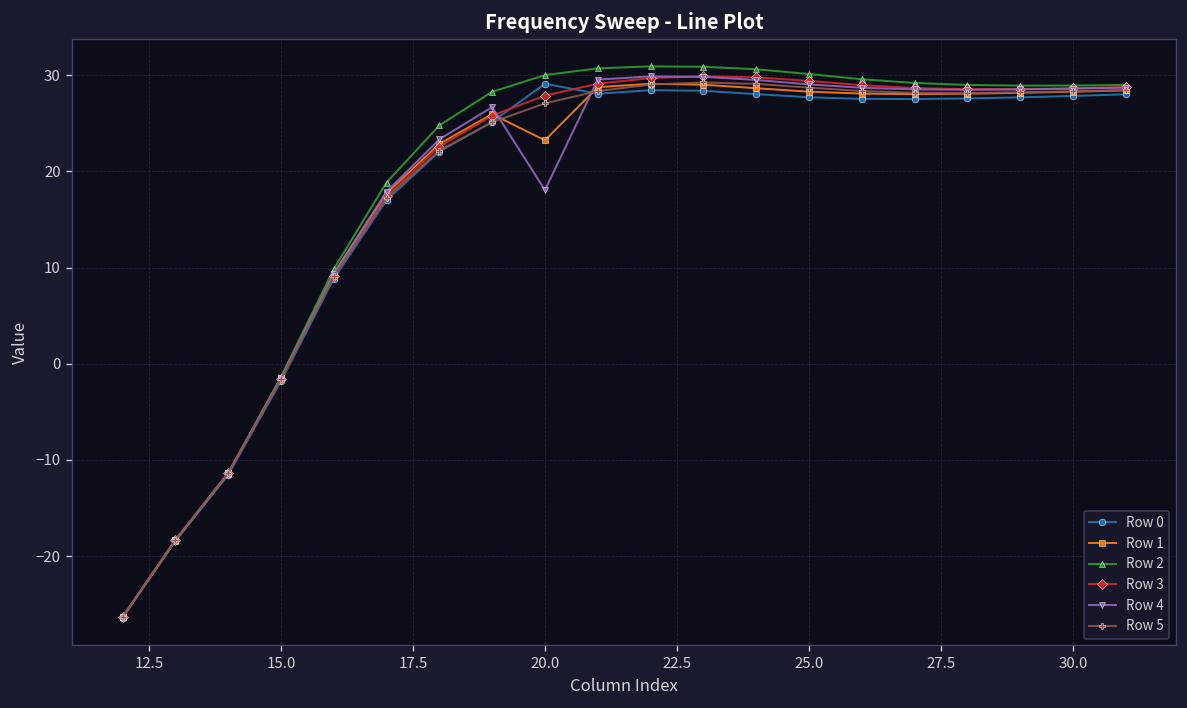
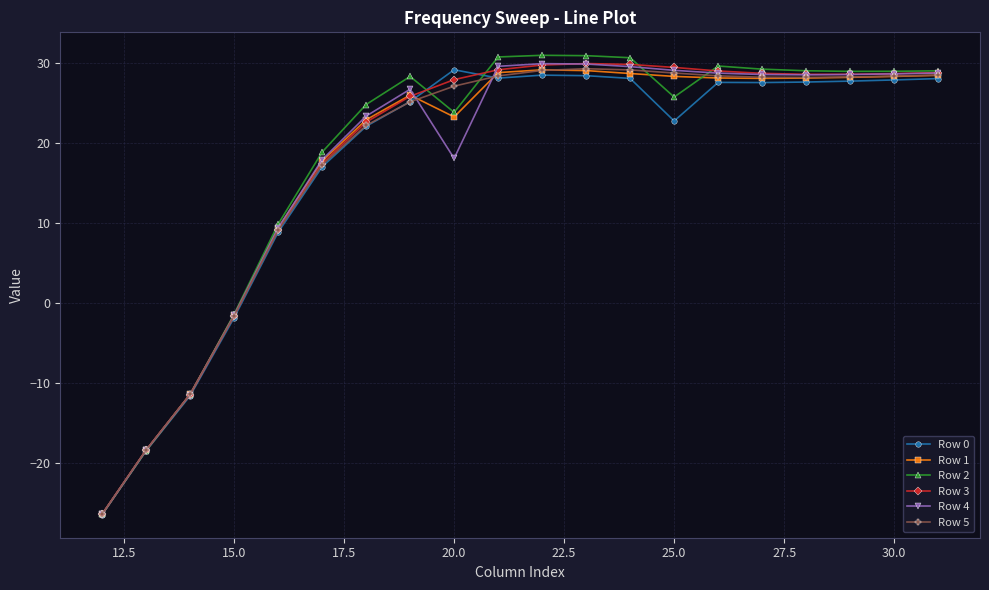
  {
    "Row 0": {
      "20.0": 29,
-     "25.0": 28,
+     "25.0": 23,
      "30.0": 28
    },
    "Row 1": {
      "20.0": 23,
      "25.0": 28
    },
    "Row 2": {
-     "20.0": 30,
-     "25.0": 30
+     "20.0": 24,
+     "25.0": 26
    },
    "Row 3": {
      "20.0": 28,
      "25.0": 29
    },
    "Row 4": {
      "20.0": 18,
      "25.0": 29
    },
    "Row 5": {
      "20.0": 27,
      "25.0": 29
    }
  }
